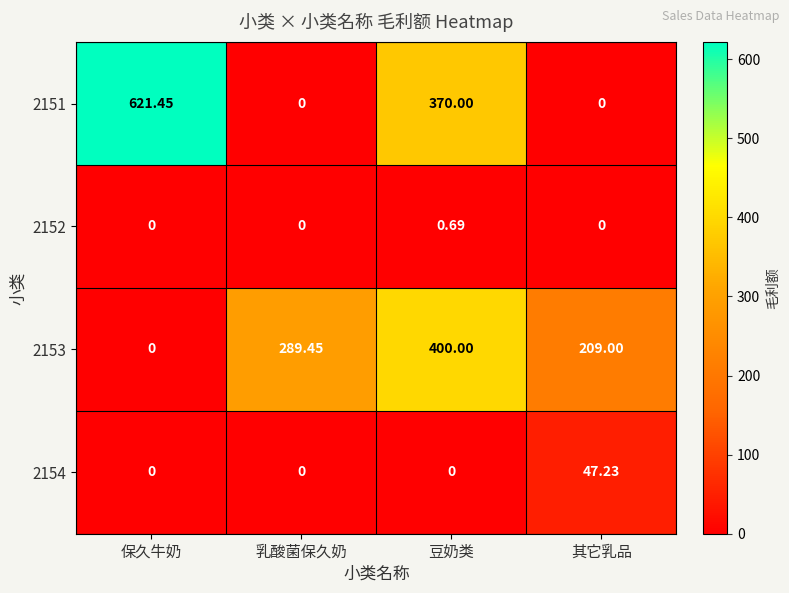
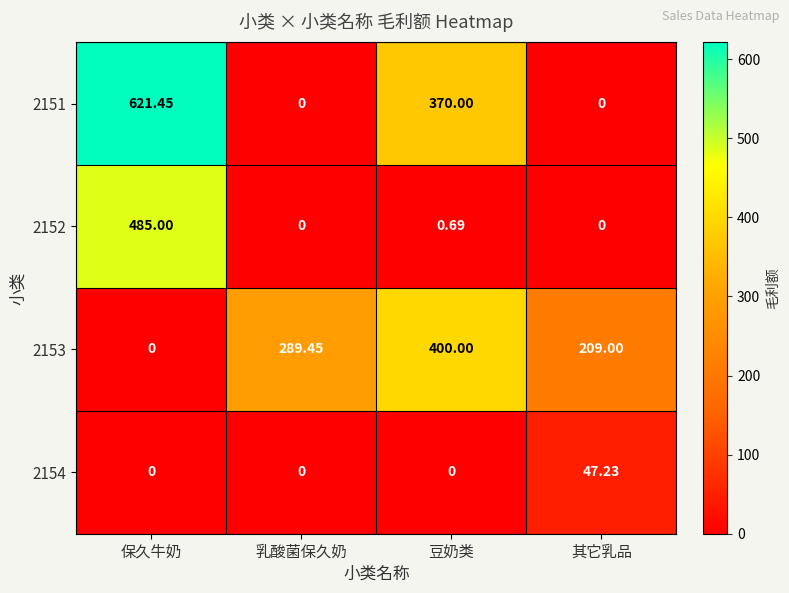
  {
    "2151": {
      "保久牛奶": 621.45,
      "乳酸菌保久奶": 0,
      "豆奶类": 370.00,
      "其它乳品": 0
    },
    "2152": {
-     "保久牛奶": 0,
+     "保久牛奶": 485.00,
      "乳酸菌保久奶": 0,
      "豆奶类": 0.69,
      "其它乳品": 0
    },
    "2153": {
      "保久牛奶": 0,
      "乳酸菌保久奶": 289.45,
      "豆奶类": 400.00,
      "其它乳品": 209.00
    },
    "2154": {
      "保久牛奶": 0,
      "乳酸菌保久奶": 0,
      "豆奶类": 0,
      "其它乳品": 47.23
    }
  }
